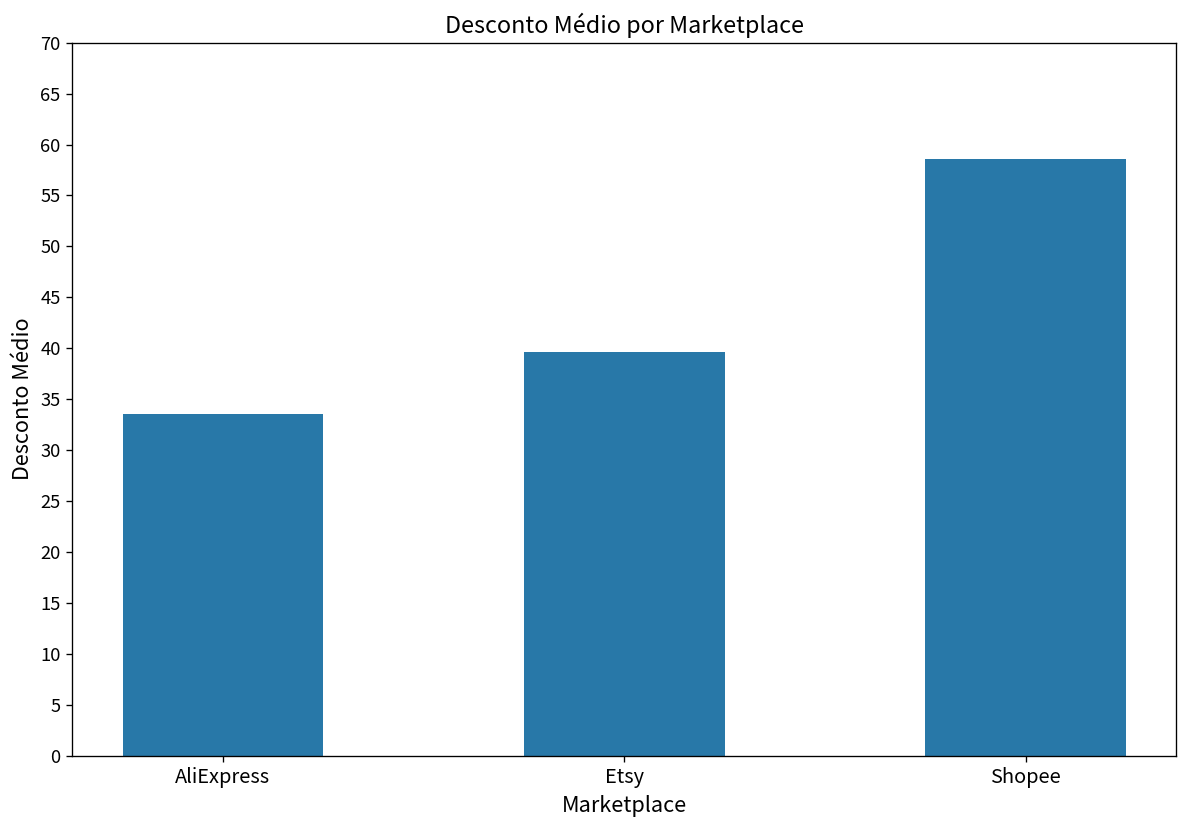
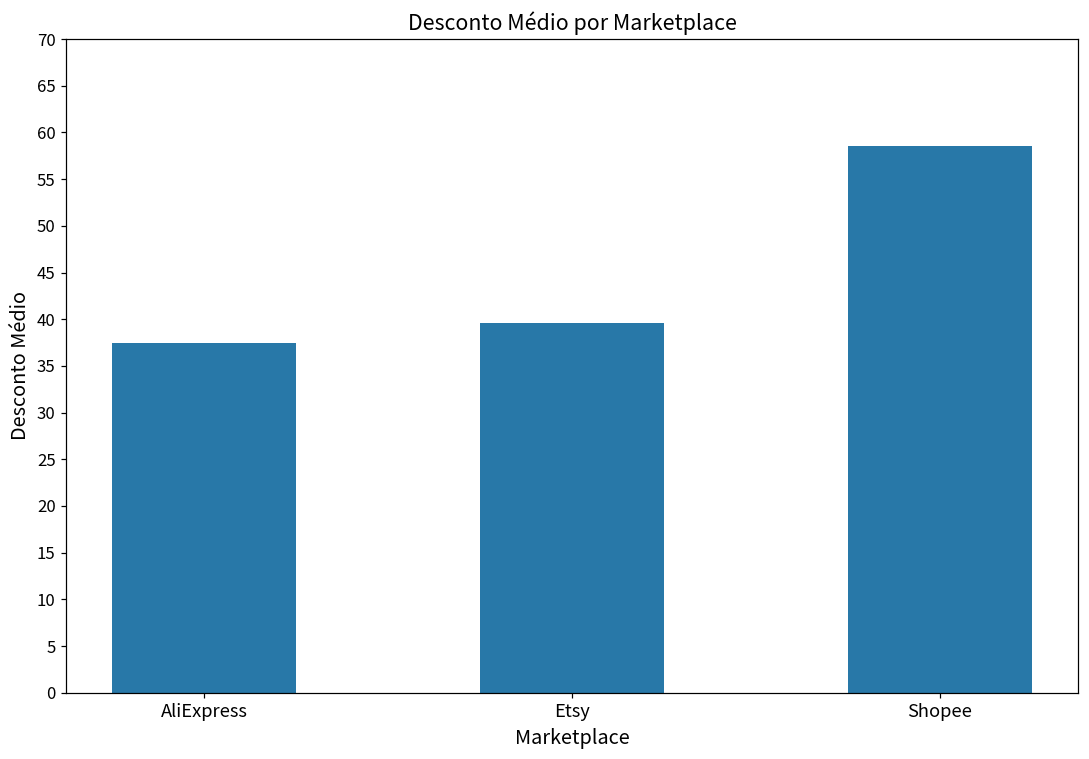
  {
-   "AliExpress": 34,
+   "AliExpress": 37,
    "Etsy": 40,
    "Shopee": 59
  }
